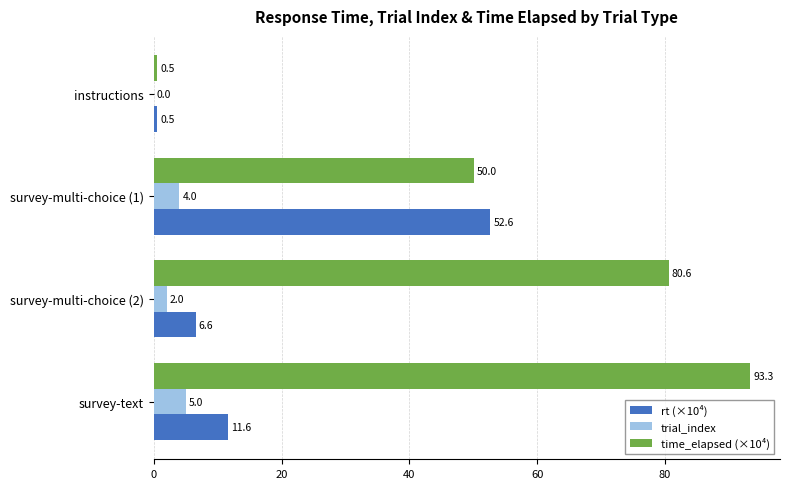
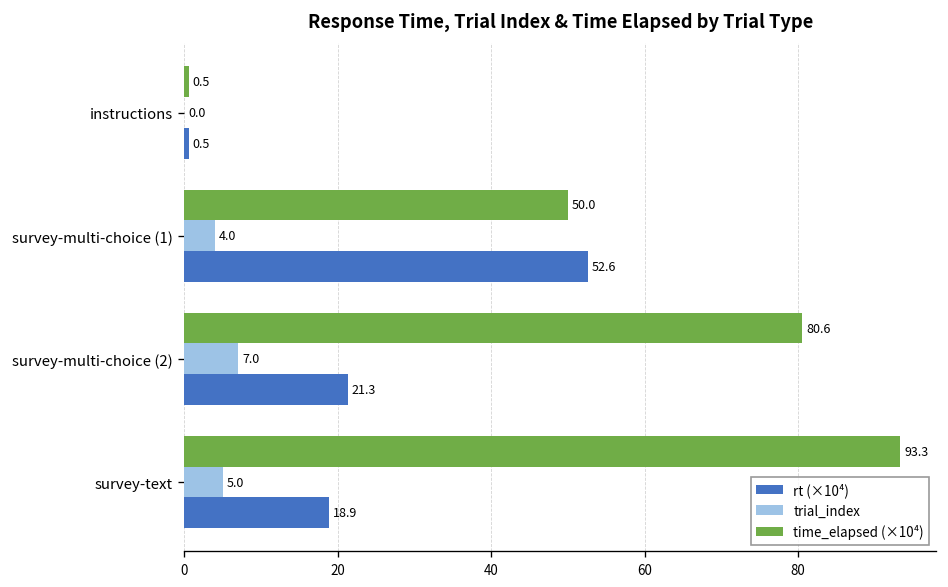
  {
    "rt (×10⁴)": {
      "instructions": 0.5,
      "survey-multi-choice (1)": 52.6,
-     "survey-multi-choice (2)": 6.6,
-     "survey-text": 11.6
+     "survey-multi-choice (2)": 21.3,
+     "survey-text": 18.9
    },
    "trial_index": {
      "instructions": 0.0,
      "survey-multi-choice (1)": 4.0,
-     "survey-multi-choice (2)": 2.0,
+     "survey-multi-choice (2)": 7.0,
      "survey-text": 5.0
    },
    "time_elapsed (×10⁴)": {
      "instructions": 0.5,
      "survey-multi-choice (1)": 50.0,
      "survey-multi-choice (2)": 80.6,
      "survey-text": 93.3
    }
  }
